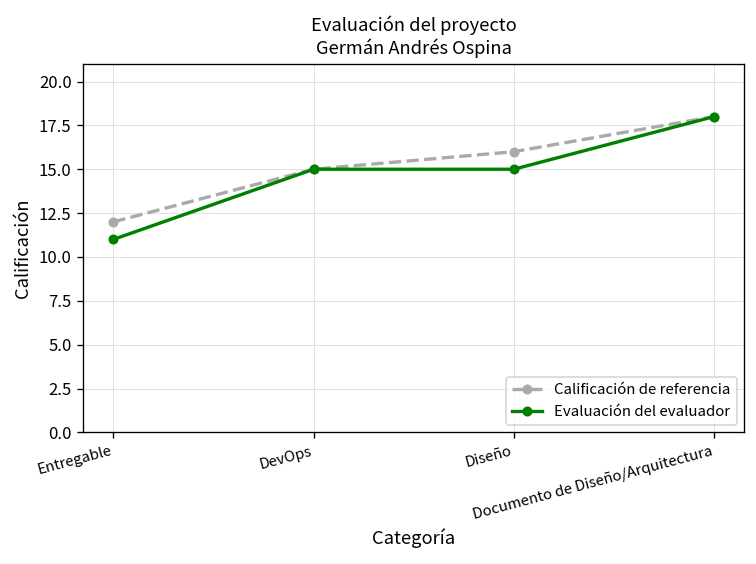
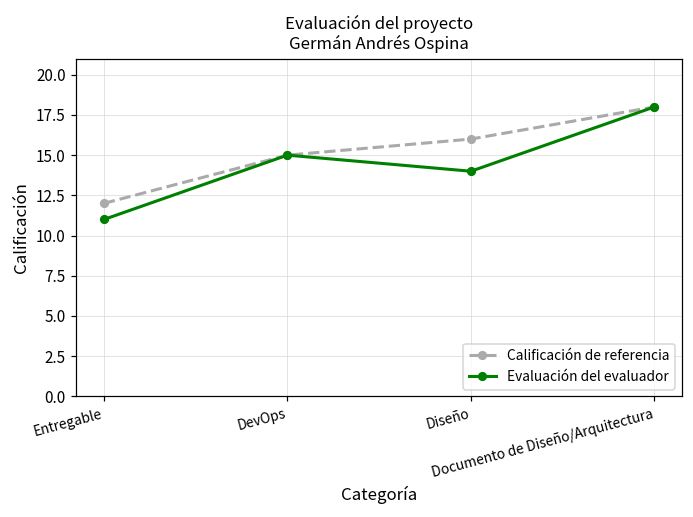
  {
    "Calificación de referencia": {
      "Entregable": 12,
      "Diseño": 16
    },
    "Evaluación del evaluador": {
      "Entregable": 11,
-     "Diseño": 15
+     "Diseño": 14
    }
  }
